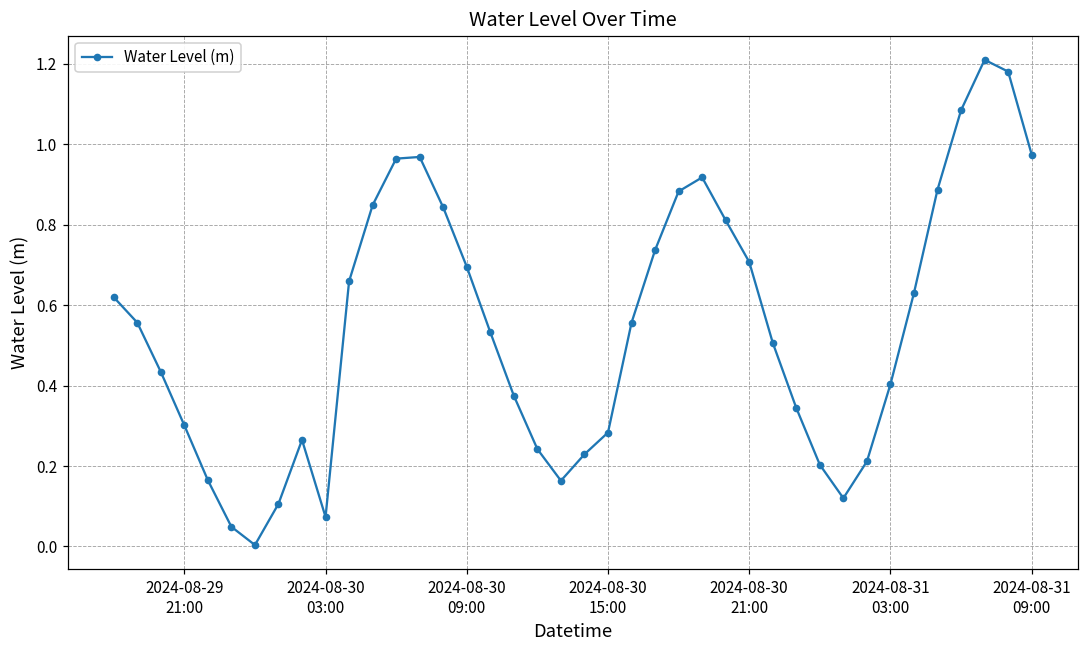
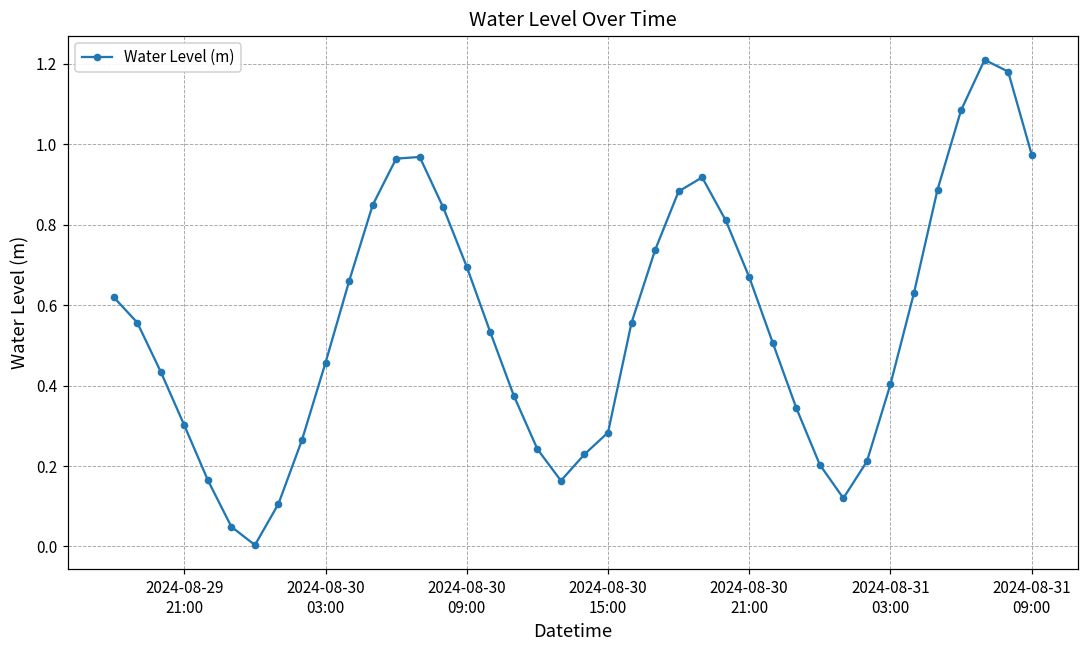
  {
    "2024-08-29 21:00": 0.30,
-   "2024-08-30 03:00": 0.07,
+   "2024-08-30 03:00": 0.46,
    "2024-08-30 09:00": 0.70,
    "2024-08-30 15:00": 0.28,
-   "2024-08-30 21:00": 0.71,
+   "2024-08-30 21:00": 0.67,
    "2024-08-31 03:00": 0.40,
    "2024-08-31 09:00": 0.97
  }
